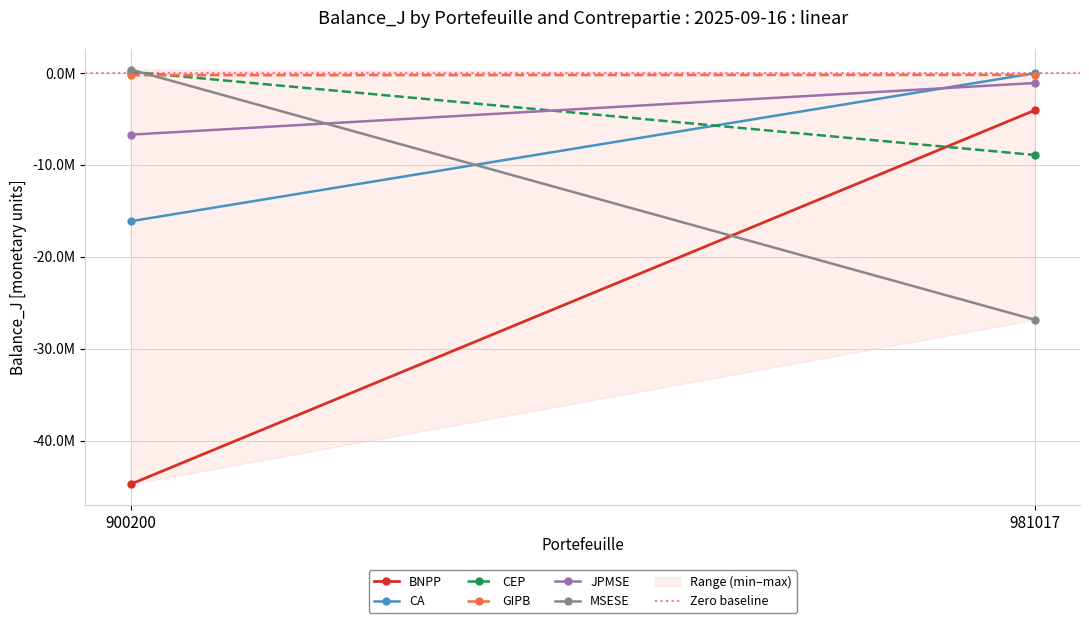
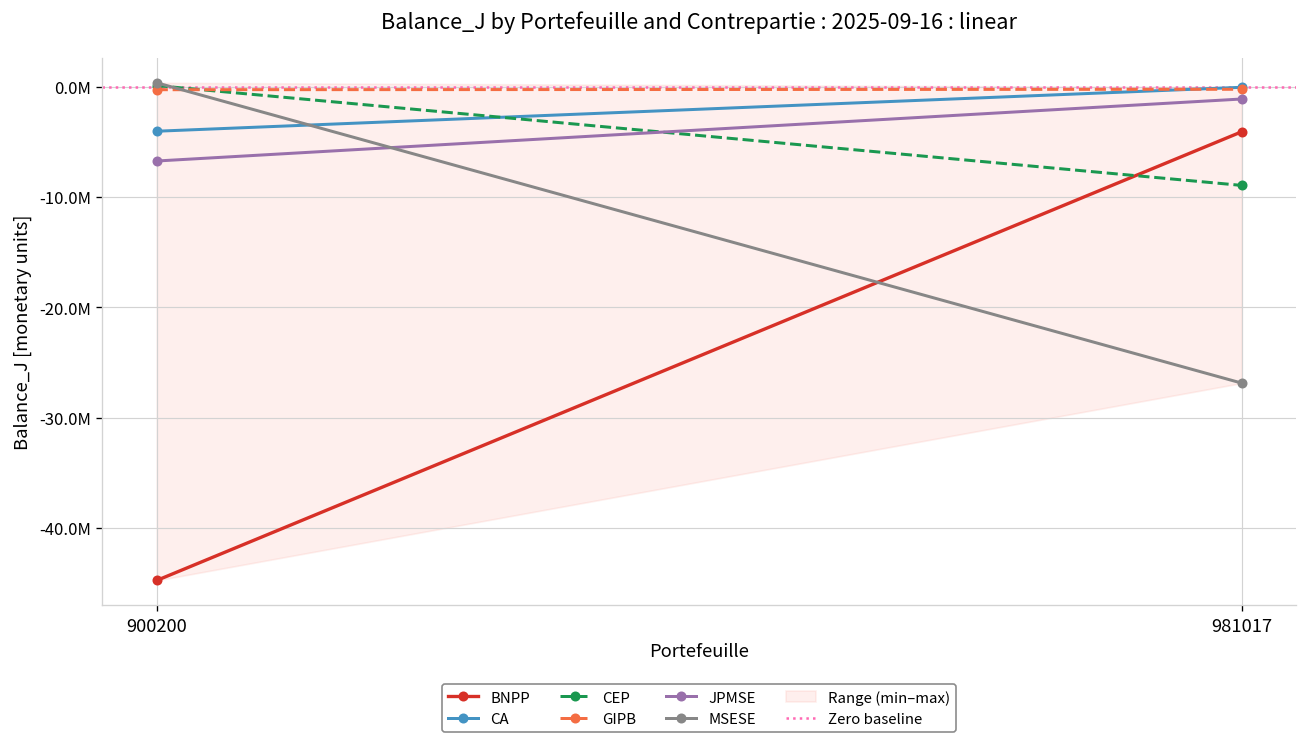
  {
    "BNPP": {
      "900200": -45000000,
      "981017": -4000000
    },
    "CA": {
-     "900200": -16000000
+     "900200": -4000000
    },
    "CEP": {
      "981017": -9000000
    }
  }
